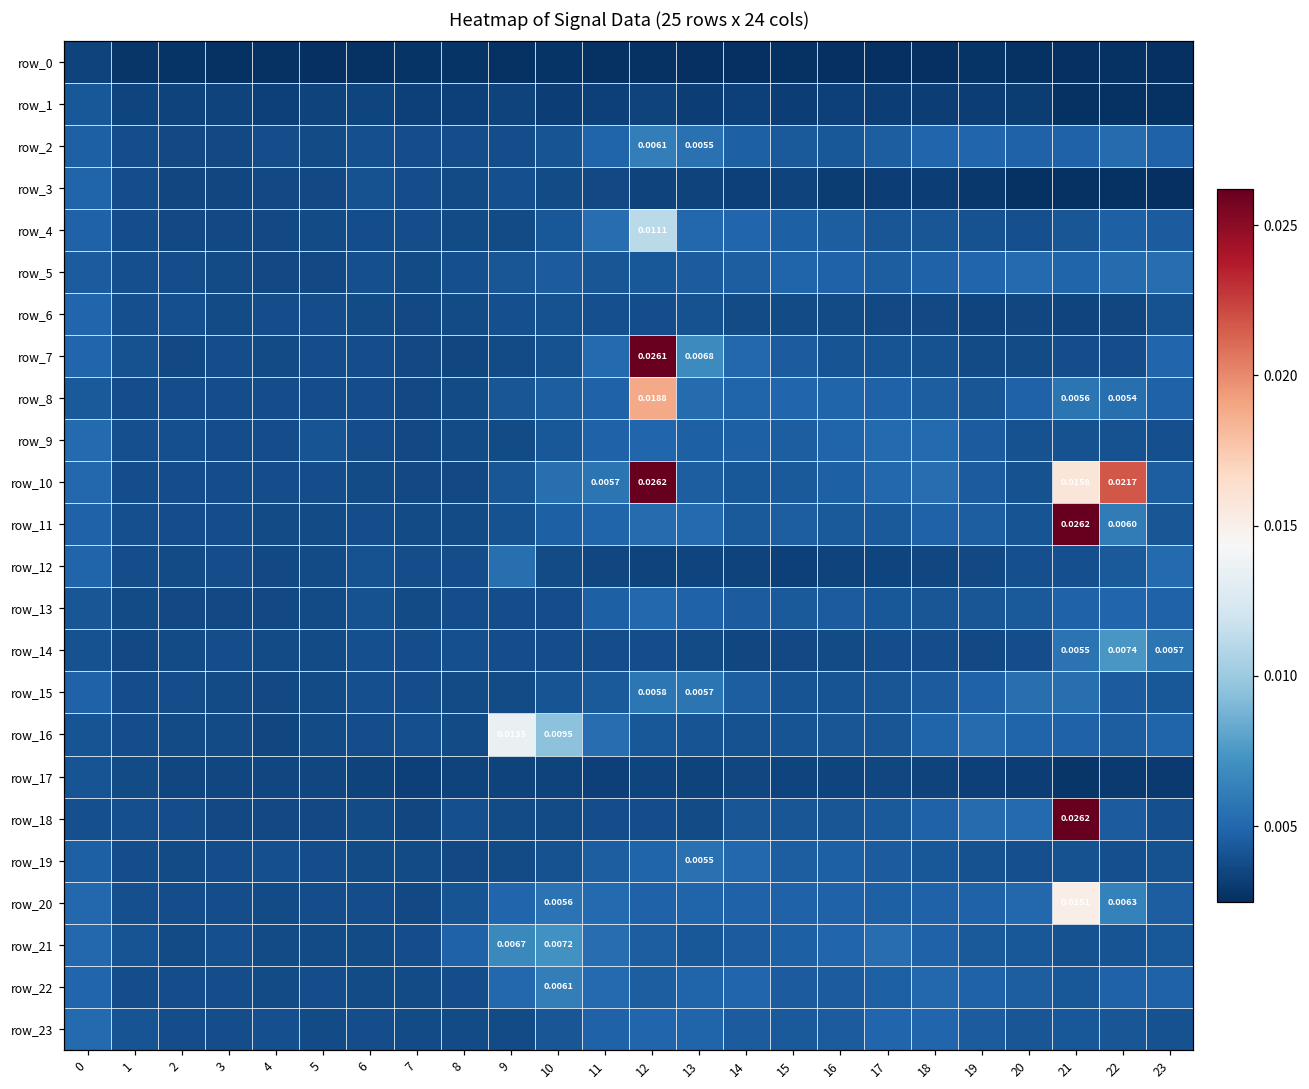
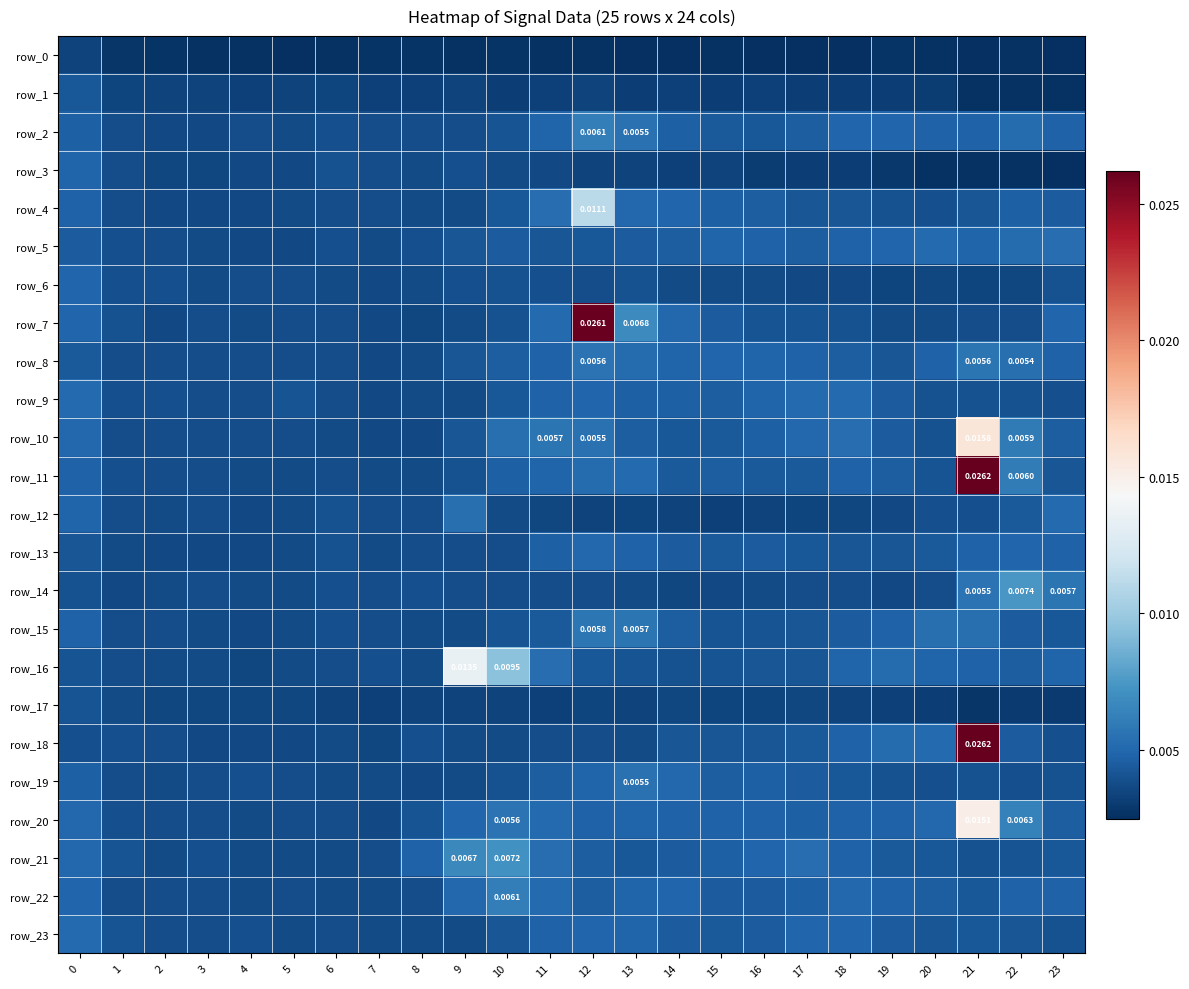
  {
    "row_2": {
      "12": 0.0061,
      "13": 0.0055
    },
    "row_4": {
      "12": 0.0111
    },
    "row_7": {
      "12": 0.0261,
      "13": 0.0068
    },
    "row_8": {
-     "12": 0.0188,
+     "12": 0.0056,
      "21": 0.0056,
      "22": 0.0054
    },
    "row_10": {
      "11": 0.0057,
-     "12": 0.0262,
-     "22": 0.0217
+     "12": 0.0055,
+     "22": 0.0059
    },
    "row_11": {
      "21": 0.0262,
      "22": 0.0060
    },
    "row_14": {
      "21": 0.0055,
      "22": 0.0074,
      "23": 0.0057
    },
    "row_15": {
      "12": 0.0058,
      "13": 0.0057
    },
    "row_16": {
      "10": 0.0095
    },
    "row_18": {
      "21": 0.0262
    },
    "row_19": {
      "13": 0.0055
    },
    "row_20": {
      "10": 0.0056,
      "22": 0.0063
    },
    "row_21": {
      "9": 0.0067,
      "10": 0.0072
    },
    "row_22": {
      "10": 0.0061
    }
  }
